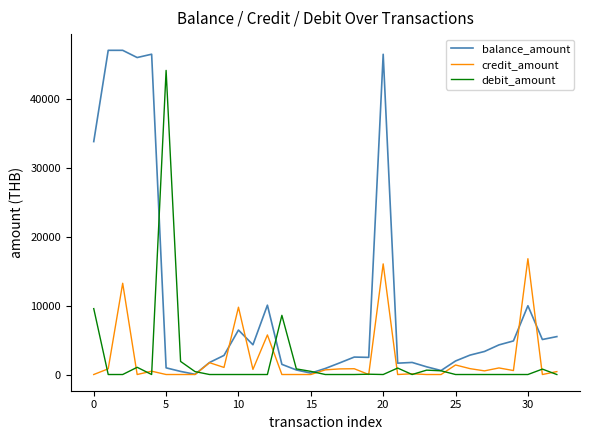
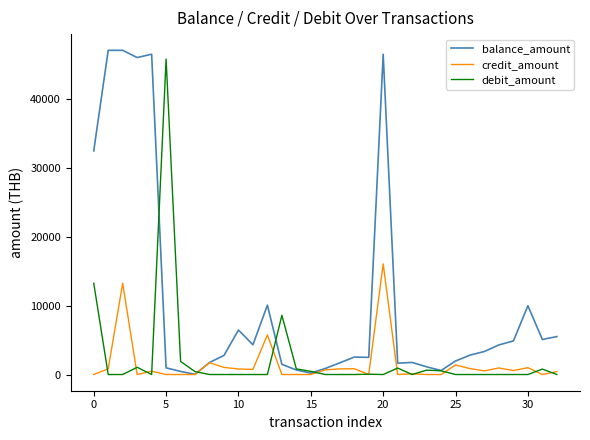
  {
    "balance_amount": {
-     "0": 34000,
+     "0": 32000,
      "5": 1000,
      "10": 6000,
      "20": 46000,
      "25": 2000,
      "30": 10000
    },
    "credit_amount": {
      "0": 0,
      "5": 0,
-     "10": 10000,
+     "10": 1000,
      "20": 16000,
      "25": 1000,
-     "30": 17000
+     "30": 1000
    },
    "debit_amount": {
-     "0": 10000,
-     "5": 44000,
+     "0": 13000,
+     "5": 46000,
      "10": 0,
      "20": 0,
      "25": 0,
      "30": 0
    }
  }
